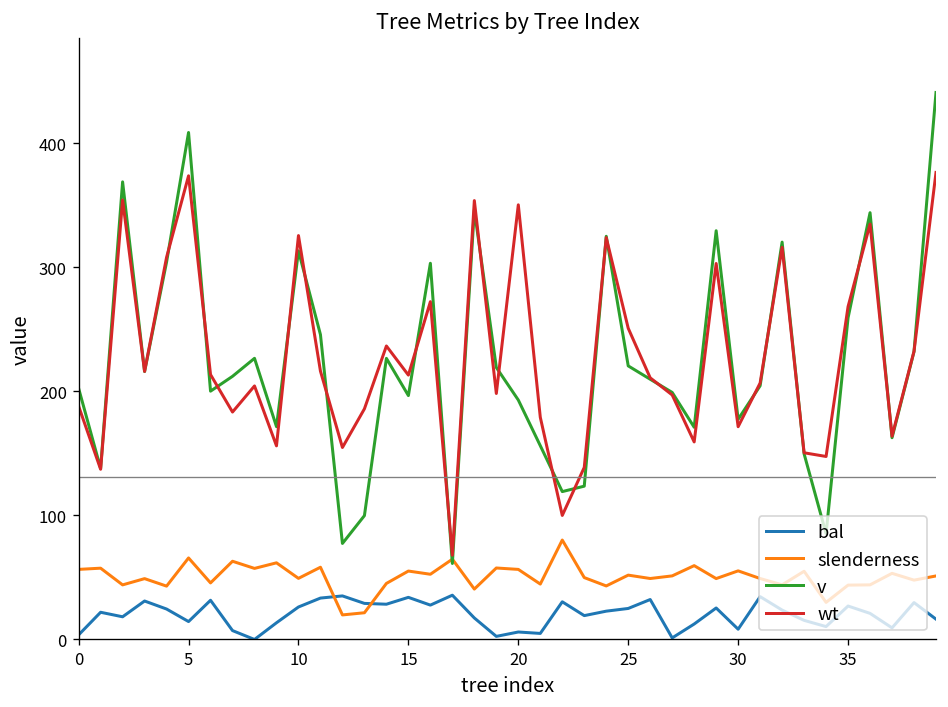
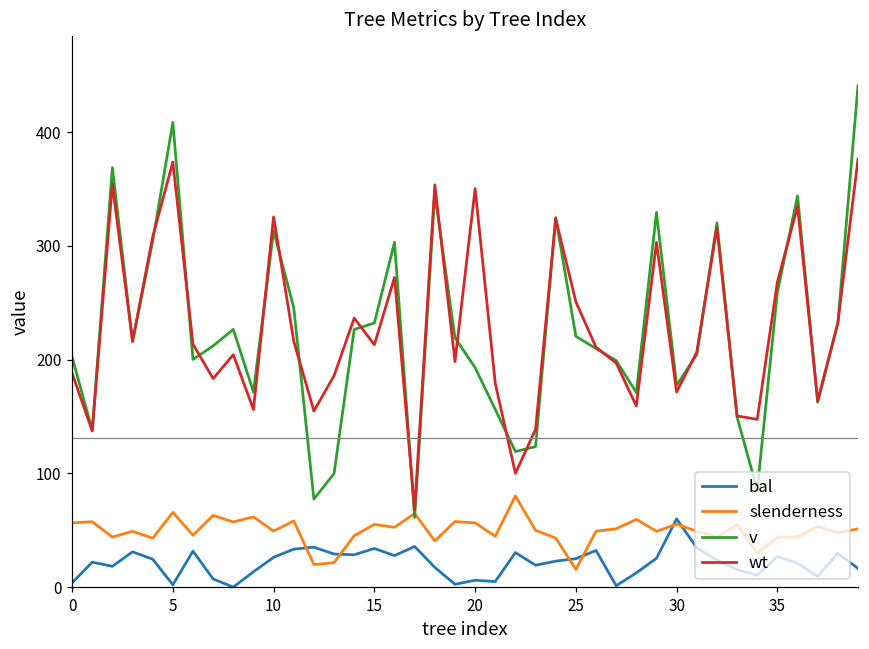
  {
    "bal": {
      "0": 4,
-     "5": 14,
+     "5": 2,
      "10": 26,
      "15": 34,
      "20": 6,
      "25": 25,
-     "30": 8
+     "30": 60
    },
    "slenderness": {
      "0": 56,
      "5": 66,
      "10": 49,
      "15": 55,
      "20": 56,
-     "25": 52,
+     "25": 16,
      "30": 55
    },
    "v": {
      "0": 202,
      "5": 409,
      "10": 313,
-     "15": 197,
+     "15": 232,
      "20": 193,
      "25": 220,
      "30": 177,
      "35": 259
    },
    "wt": {
      "0": 188,
      "5": 374,
      "10": 326,
      "15": 213,
      "20": 350,
      "25": 251,
      "30": 171,
      "35": 268
    }
  }
